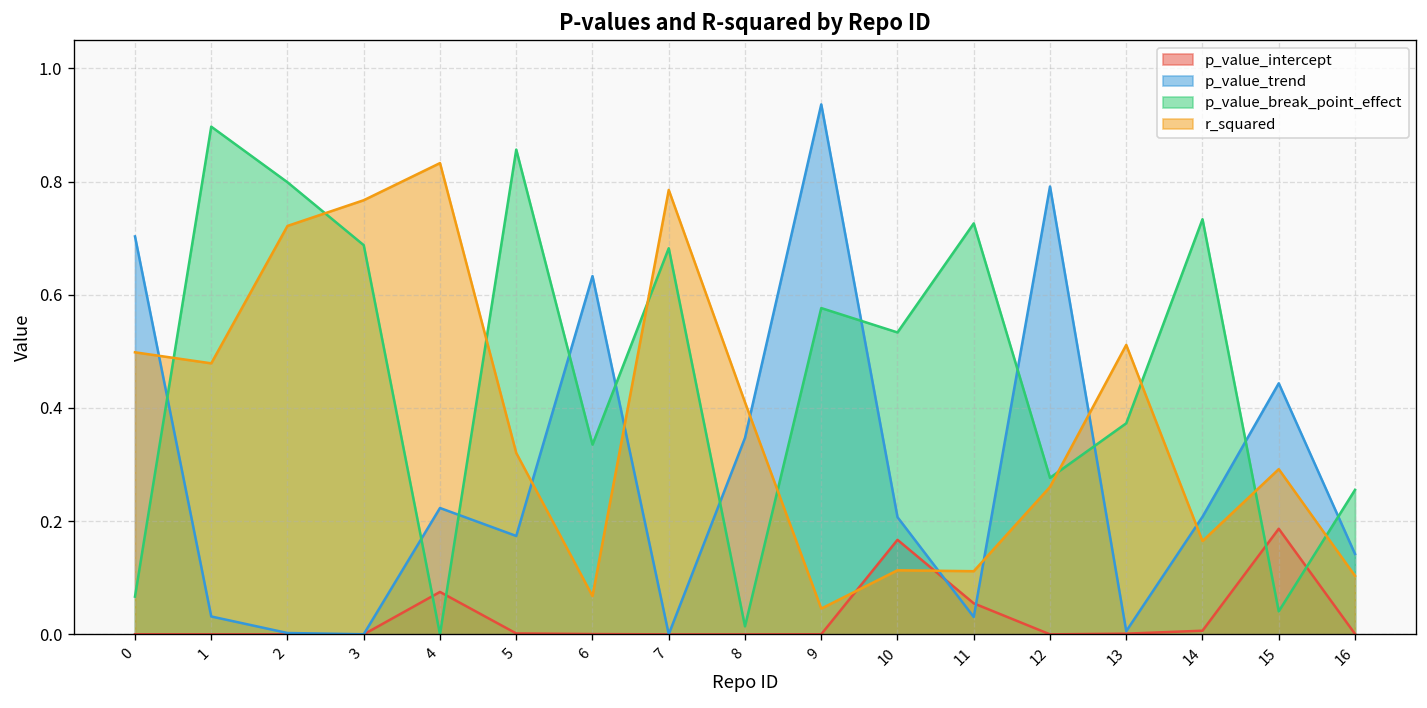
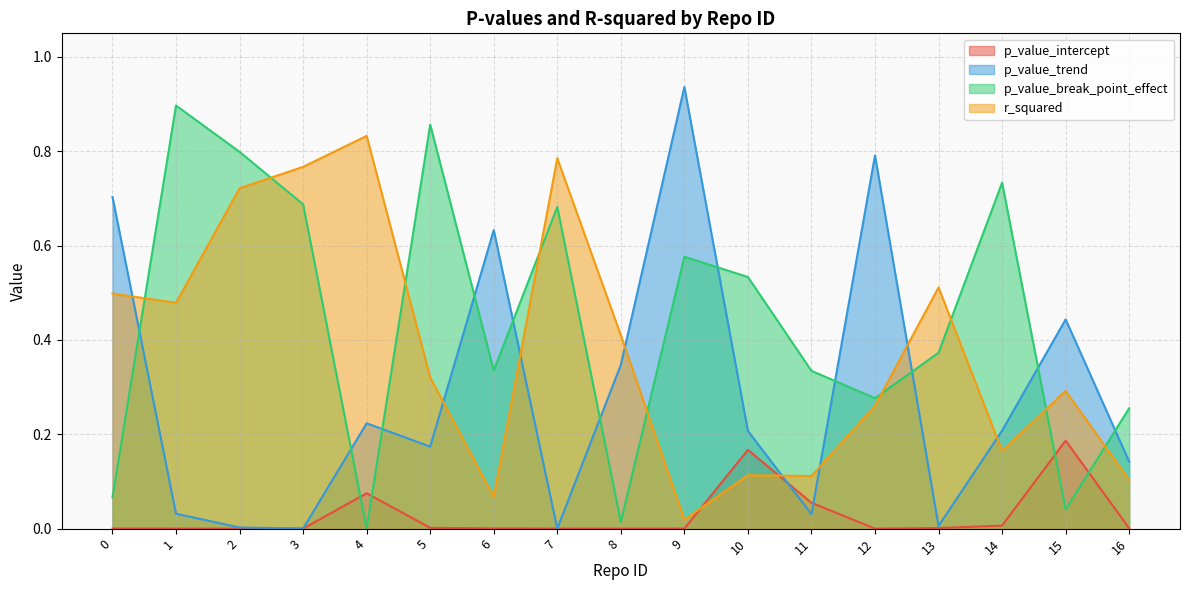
  {
    "p_value_intercept": {
      "0": 0.00,
      "1": 0.00,
      "4": 0.07,
      "5": 0.00,
      "6": 0.00,
      "8": 0.00,
      "9": 0.00,
      "10": 0.17,
      "11": 0.05,
      "12": 0.00,
      "14": 0.01,
      "15": 0.19,
      "16": 0.00
    },
    "p_value_trend": {
      "0": 0.70,
      "1": 0.03,
      "4": 0.22,
      "5": 0.17,
      "6": 0.63,
      "8": 0.35,
      "9": 0.94,
      "10": 0.21,
      "11": 0.03,
      "12": 0.79,
      "14": 0.21,
      "15": 0.44,
      "16": 0.14
    },
    "p_value_break_point_effect": {
      "0": 0.07,
      "1": 0.90,
      "2": 0.80,
      "3": 0.69,
      "4": 0.00,
      "5": 0.86,
      "6": 0.34,
      "7": 0.68,
      "8": 0.01,
      "9": 0.58,
      "10": 0.53,
-     "11": 0.73,
+     "11": 0.33,
      "12": 0.28,
      "13": 0.37,
      "14": 0.73,
      "15": 0.04,
      "16": 0.26
    },
    "r_squared": {
      "0": 0.50,
      "1": 0.48,
      "2": 0.72,
      "3": 0.77,
      "4": 0.83,
      "5": 0.32,
      "6": 0.07,
      "7": 0.79,
      "8": 0.41,
-     "9": 0.05,
+     "9": 0.02,
      "10": 0.11,
      "11": 0.11,
      "12": 0.26,
      "13": 0.51,
      "14": 0.16,
      "15": 0.29,
      "16": 0.10
    }
  }
